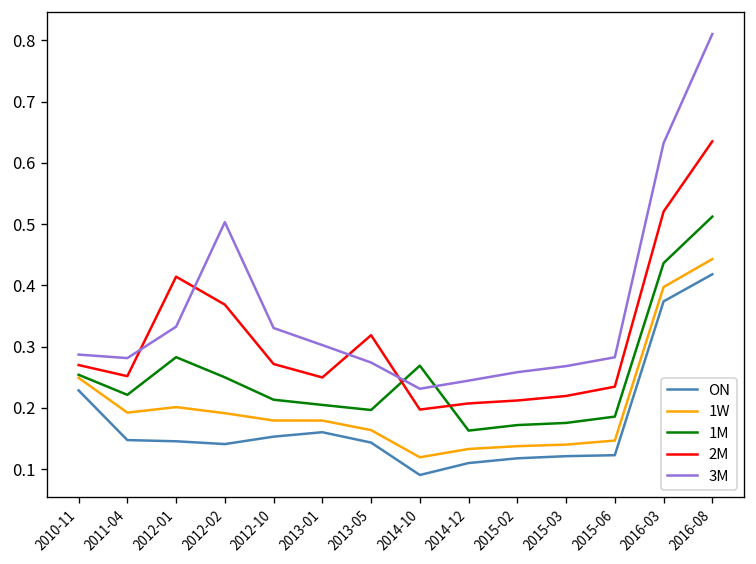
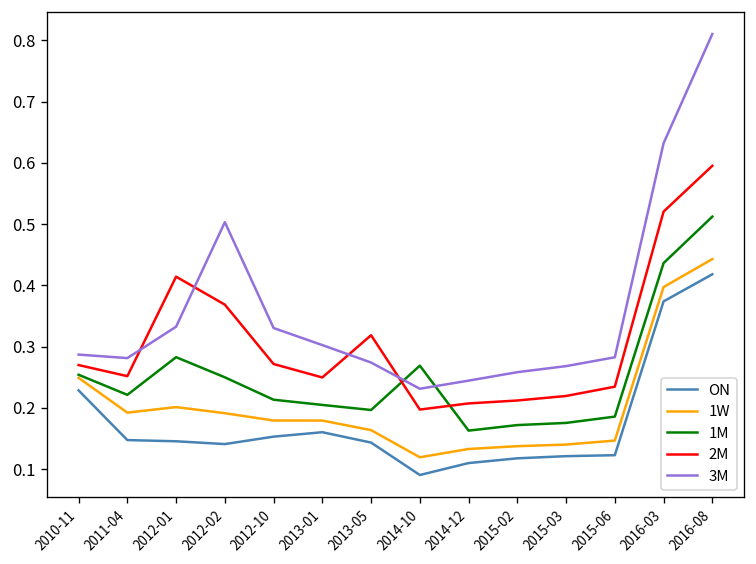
  {
    "ON": {
      "2010-11": 0.23,
      "2011-04": 0.15,
      "2012-01": 0.15,
      "2012-02": 0.14,
      "2012-10": 0.15,
      "2013-01": 0.16,
      "2013-05": 0.14,
      "2014-10": 0.09,
      "2014-12": 0.11,
      "2015-02": 0.12,
      "2015-03": 0.12,
      "2015-06": 0.12,
      "2016-03": 0.37,
      "2016-08": 0.42
    },
    "1W": {
      "2010-11": 0.25,
      "2011-04": 0.19,
      "2012-01": 0.20,
      "2012-02": 0.19,
      "2012-10": 0.18,
      "2013-01": 0.18,
      "2013-05": 0.16,
      "2014-10": 0.12,
      "2014-12": 0.13,
      "2015-02": 0.14,
      "2015-03": 0.14,
      "2015-06": 0.15,
      "2016-03": 0.40,
      "2016-08": 0.44
    },
    "1M": {
      "2010-11": 0.25,
      "2011-04": 0.22,
      "2012-01": 0.28,
      "2012-02": 0.25,
      "2012-10": 0.21,
      "2013-01": 0.20,
      "2013-05": 0.20,
      "2014-10": 0.27,
      "2014-12": 0.16,
      "2015-02": 0.17,
      "2015-03": 0.18,
      "2015-06": 0.19,
      "2016-03": 0.44,
      "2016-08": 0.51
    },
    "2M": {
      "2010-11": 0.27,
      "2011-04": 0.25,
      "2012-01": 0.41,
      "2012-02": 0.37,
      "2012-10": 0.27,
      "2013-01": 0.25,
      "2013-05": 0.32,
      "2014-10": 0.20,
      "2014-12": 0.21,
      "2015-02": 0.21,
      "2015-03": 0.22,
      "2015-06": 0.23,
      "2016-03": 0.52,
-     "2016-08": 0.64
+     "2016-08": 0.60
    },
    "3M": {
      "2010-11": 0.29,
      "2011-04": 0.28,
      "2012-01": 0.33,
      "2012-02": 0.50,
      "2012-10": 0.33,
      "2013-01": 0.30,
      "2013-05": 0.27,
      "2014-10": 0.23,
      "2014-12": 0.24,
      "2015-02": 0.26,
      "2015-03": 0.27,
      "2015-06": 0.28,
      "2016-03": 0.63,
      "2016-08": 0.81
    }
  }
